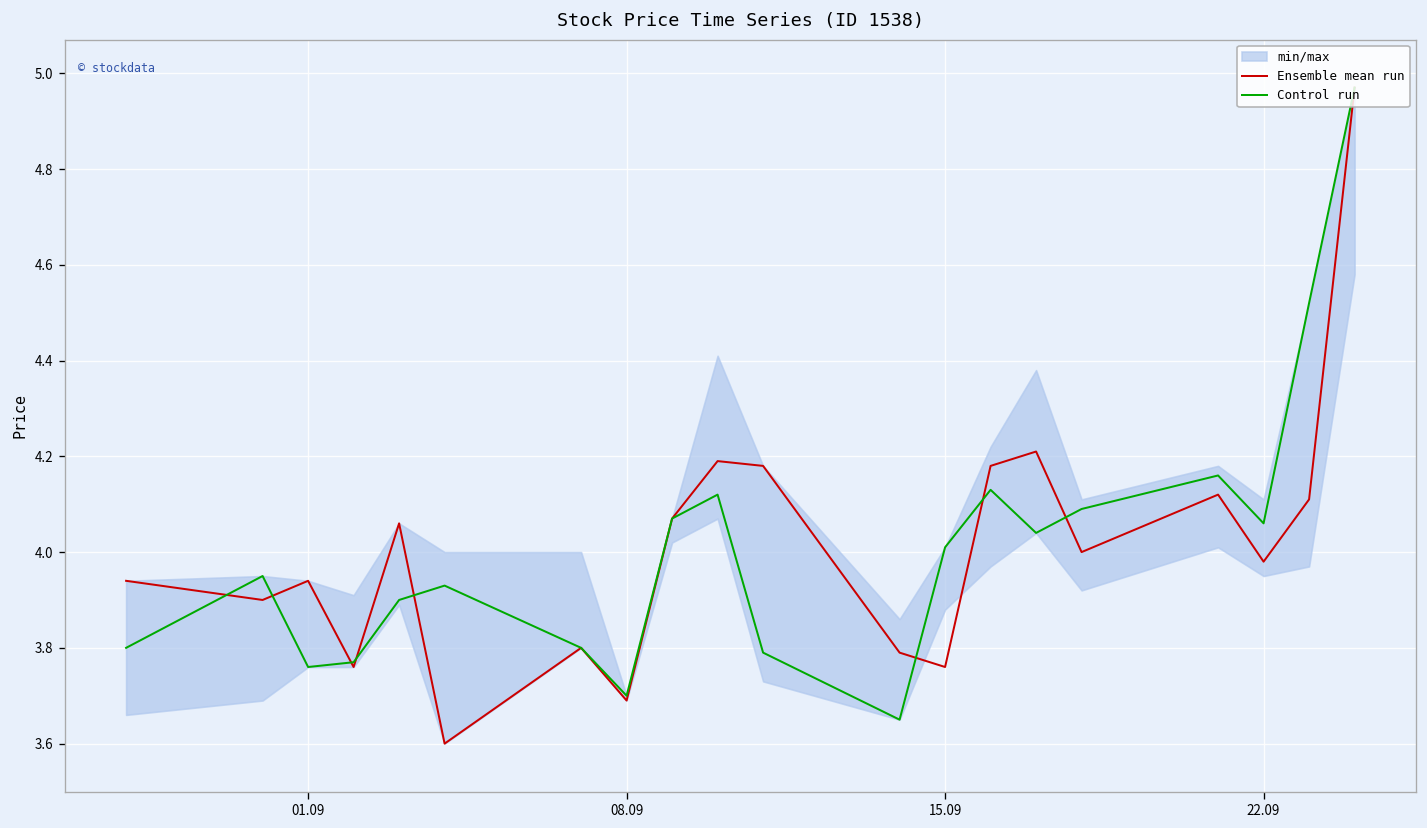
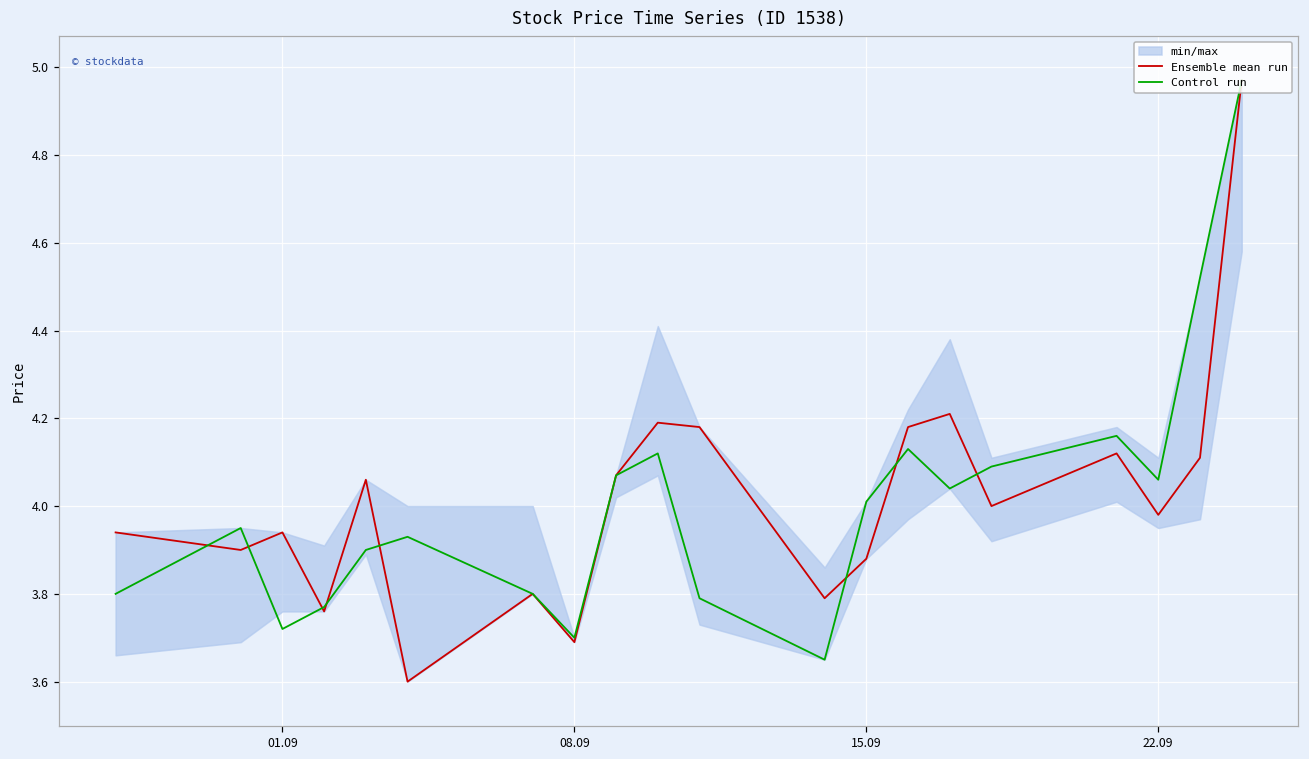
  {
    "Ensemble mean run": {
      "08.09": 3.69,
-     "15.09": 3.76,
+     "15.09": 3.88,
      "22.09": 3.98
    },
    "Control run": {
-     "01.09": 3.76,
+     "01.09": 3.72,
      "22.09": 4.06
    }
  }
